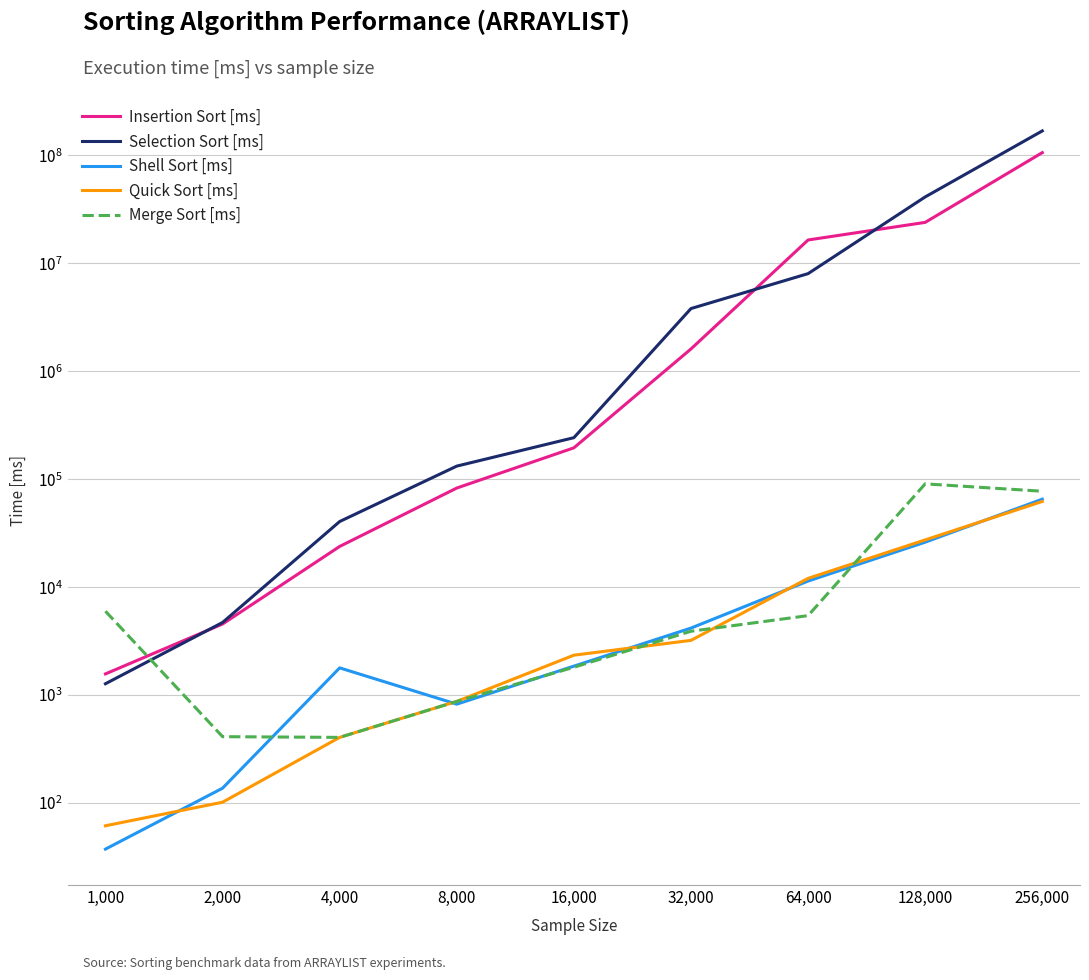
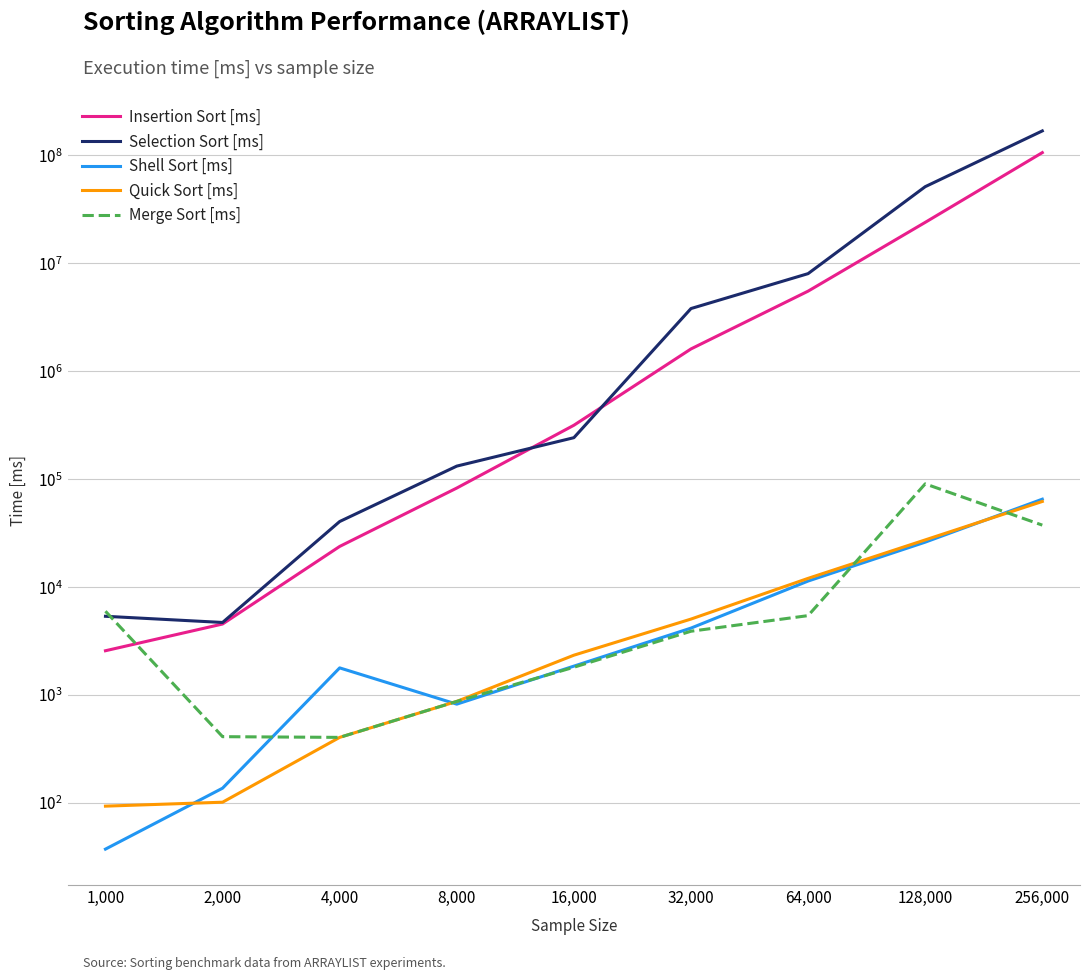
  {
    "Insertion Sort [ms]": {
-     "1,000": 1600,
+     "1,000": 2600,
      "4,000": 24000,
      "8,000": 80000,
-     "16,000": 200000,
+     "16,000": 320000,
      "32,000": 1600000,
-     "64,000": 16000000,
+     "64,000": 6000000,
      "128,000": 24000000,
      "256,000": 110000000
    },
    "Selection Sort [ms]": {
-     "1,000": 1300,
+     "1,000": 5000,
      "4,000": 41000,
      "8,000": 130000,
      "16,000": 240000,
      "32,000": 3800000,
      "64,000": 8000000,
-     "128,000": 41000000,
+     "128,000": 50000000,
      "256,000": 170000000
    },
    "Shell Sort [ms]": {
      "1,000": 38,
      "2,000": 140,
      "4,000": 1800,
      "8,000": 800,
      "32,000": 4200,
      "64,000": 11000
    },
    "Quick Sort [ms]": {
-     "1,000": 60,
+     "1,000": 90,
      "2,000": 100,
      "16,000": 2300,
-     "32,000": 3200,
+     "32,000": 5000,
      "64,000": 12000
    },
    "Merge Sort [ms]": {
      "1,000": 6000,
      "2,000": 410,
      "32,000": 3900,
      "64,000": 5000,
      "128,000": 90000,
-     "256,000": 80000
+     "256,000": 38000
    }
  }
